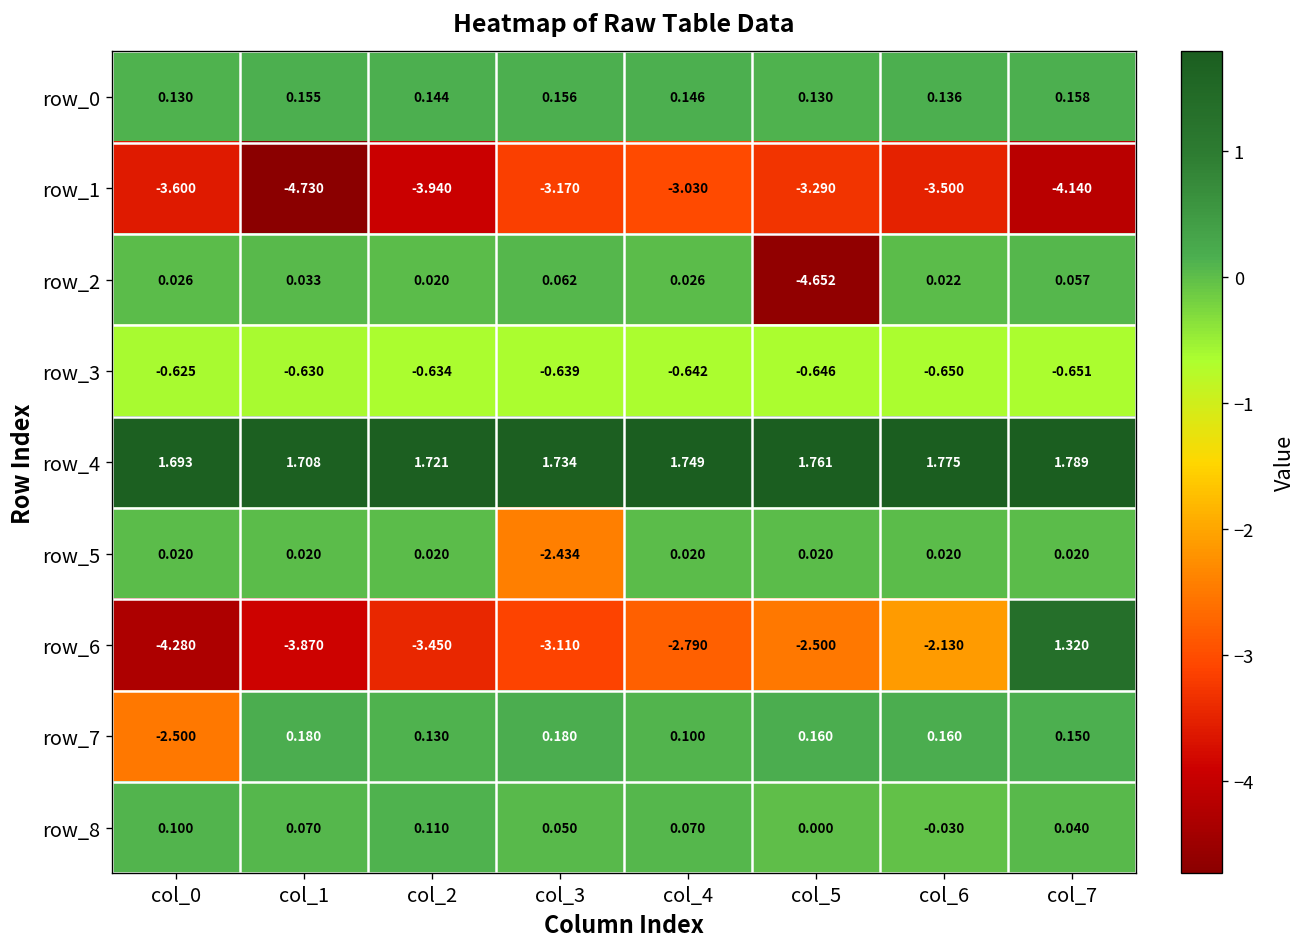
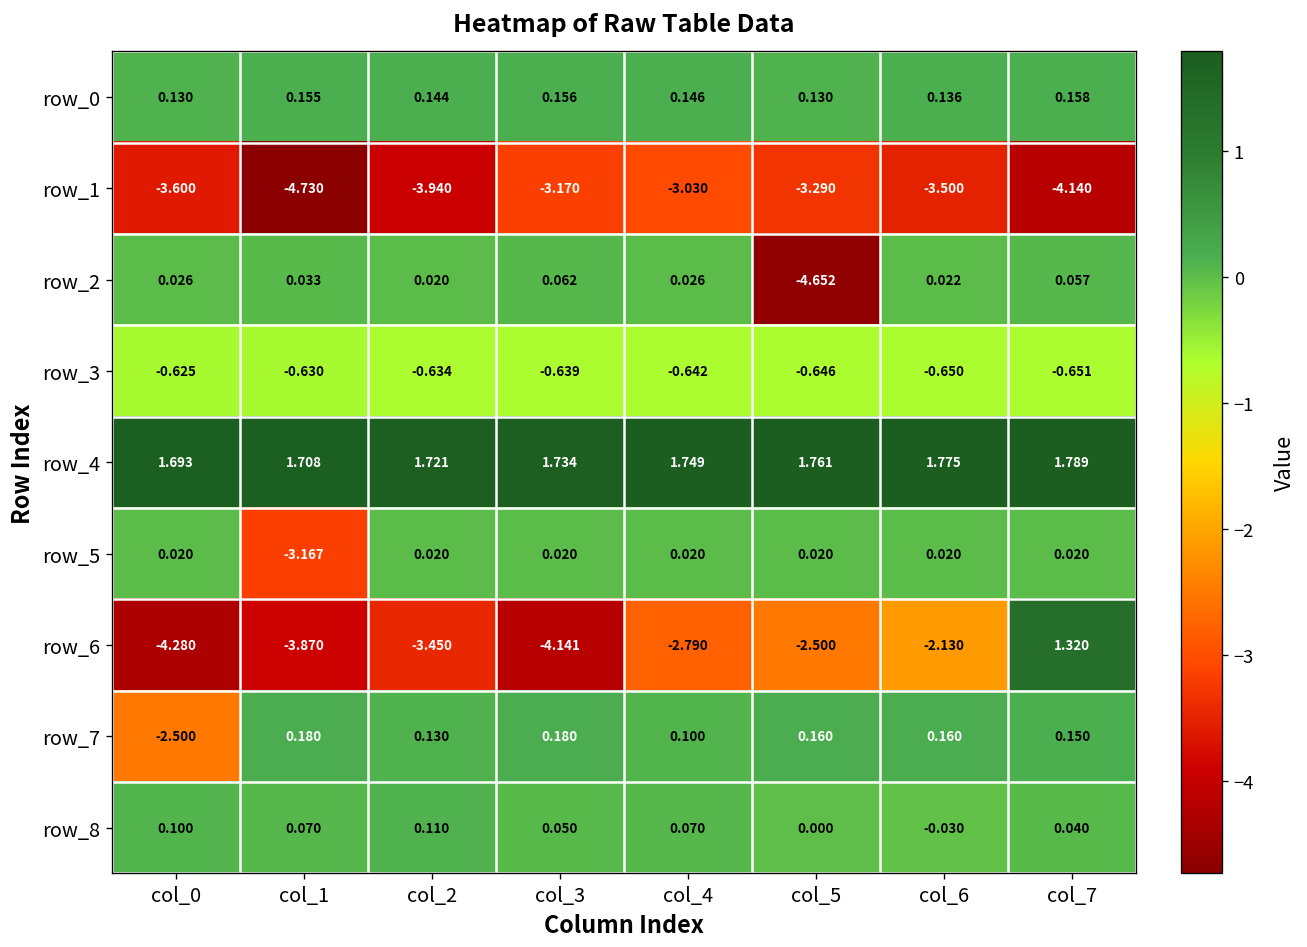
  {
    "row_0": {
      "col_0": 0.130,
      "col_1": 0.155,
      "col_2": 0.144,
      "col_3": 0.156,
      "col_4": 0.146,
      "col_5": 0.130,
      "col_6": 0.136,
      "col_7": 0.158
    },
    "row_1": {
      "col_0": -3.600,
      "col_1": -4.730,
      "col_2": -3.940,
      "col_3": -3.170,
      "col_4": -3.030,
      "col_5": -3.290,
      "col_6": -3.500,
      "col_7": -4.140
    },
    "row_2": {
      "col_0": 0.026,
      "col_1": 0.033,
      "col_2": 0.020,
      "col_3": 0.062,
      "col_4": 0.026,
      "col_5": -4.652,
      "col_6": 0.022,
      "col_7": 0.057
    },
    "row_3": {
      "col_0": -0.625,
      "col_1": -0.630,
      "col_2": -0.634,
      "col_3": -0.639,
      "col_4": -0.642,
      "col_5": -0.646,
      "col_6": -0.650,
      "col_7": -0.651
    },
    "row_4": {
      "col_0": 1.693,
      "col_1": 1.708,
      "col_2": 1.721,
      "col_3": 1.734,
      "col_4": 1.749,
      "col_5": 1.761,
      "col_6": 1.775,
      "col_7": 1.789
    },
    "row_5": {
      "col_0": 0.020,
-     "col_1": 0.020,
+     "col_1": -3.167,
      "col_2": 0.020,
-     "col_3": -2.434,
+     "col_3": 0.020,
      "col_4": 0.020,
      "col_5": 0.020,
      "col_6": 0.020,
      "col_7": 0.020
    },
    "row_6": {
      "col_0": -4.280,
      "col_1": -3.870,
      "col_2": -3.450,
-     "col_3": -3.110,
+     "col_3": -4.141,
      "col_4": -2.790,
      "col_5": -2.500,
      "col_6": -2.130,
      "col_7": 1.320
    },
    "row_7": {
      "col_0": -2.500,
      "col_1": 0.180,
      "col_2": 0.130,
      "col_3": 0.180,
      "col_4": 0.100,
      "col_5": 0.160,
      "col_6": 0.160,
      "col_7": 0.150
    },
    "row_8": {
      "col_0": 0.100,
      "col_1": 0.070,
      "col_2": 0.110,
      "col_3": 0.050,
      "col_4": 0.070,
      "col_5": 0.000,
      "col_6": -0.030,
      "col_7": 0.040
    }
  }
